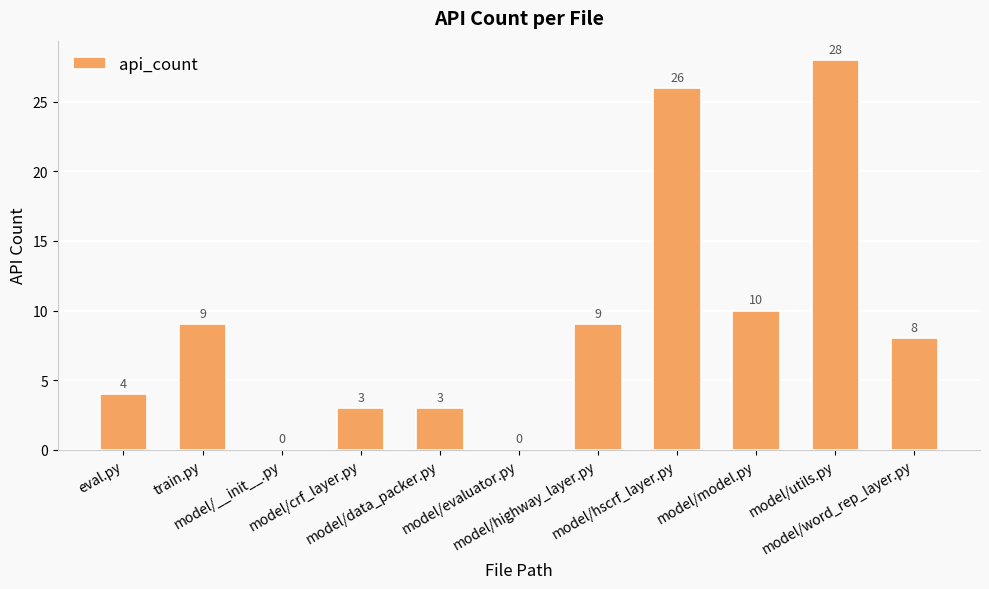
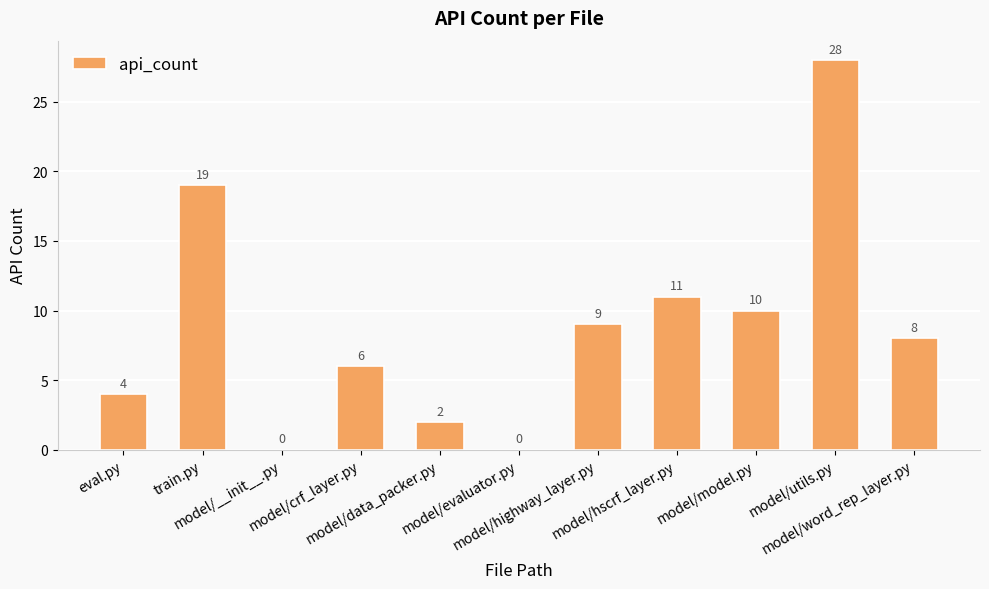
  {
    "eval.py": 4,
-   "train.py": 9,
+   "train.py": 19,
    "model/__init__.py": 0,
-   "model/crf_layer.py": 3,
-   "model/data_packer.py": 3,
+   "model/crf_layer.py": 6,
+   "model/data_packer.py": 2,
    "model/evaluator.py": 0,
    "model/highway_layer.py": 9,
-   "model/hscrf_layer.py": 26,
+   "model/hscrf_layer.py": 11,
    "model/model.py": 10,
    "model/utils.py": 28,
    "model/word_rep_layer.py": 8
  }
